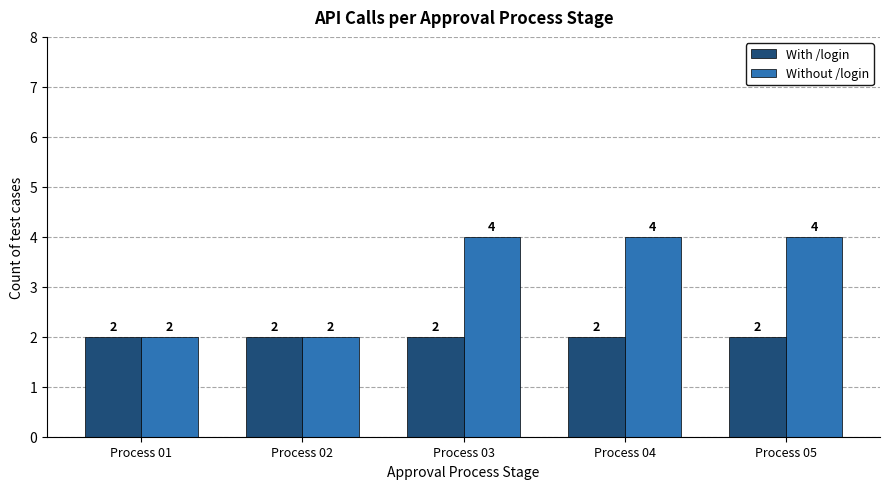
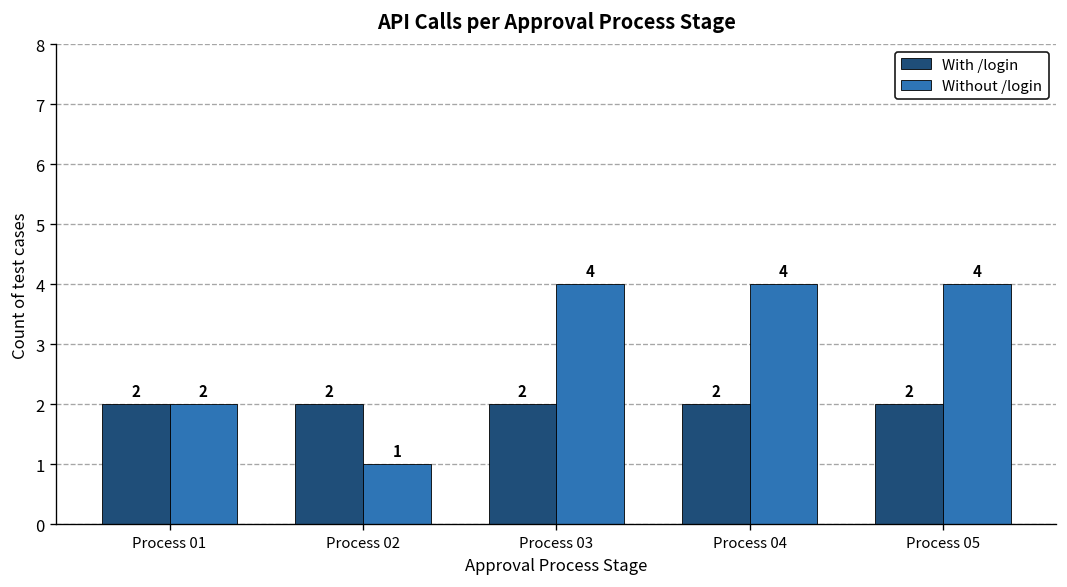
  {
    "With /login": {
      "Process 01": 2,
      "Process 02": 2,
      "Process 03": 2,
      "Process 04": 2,
      "Process 05": 2
    },
    "Without /login": {
      "Process 01": 2,
-     "Process 02": 2,
+     "Process 02": 1,
      "Process 03": 4,
      "Process 04": 4,
      "Process 05": 4
    }
  }
